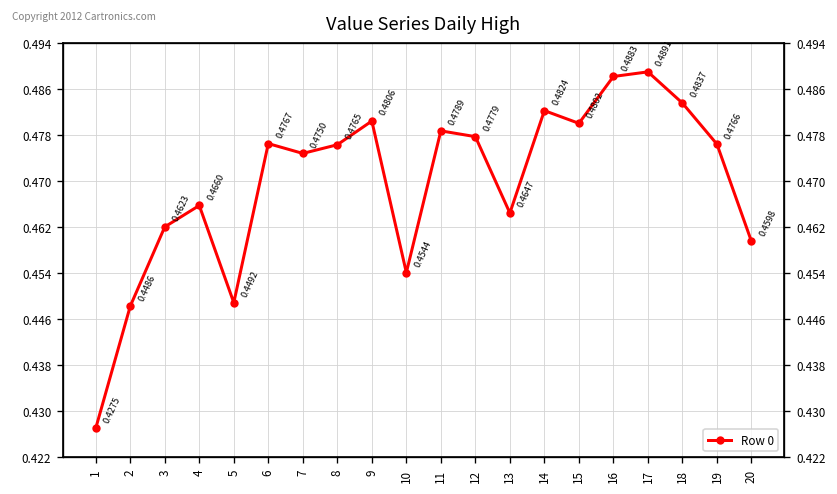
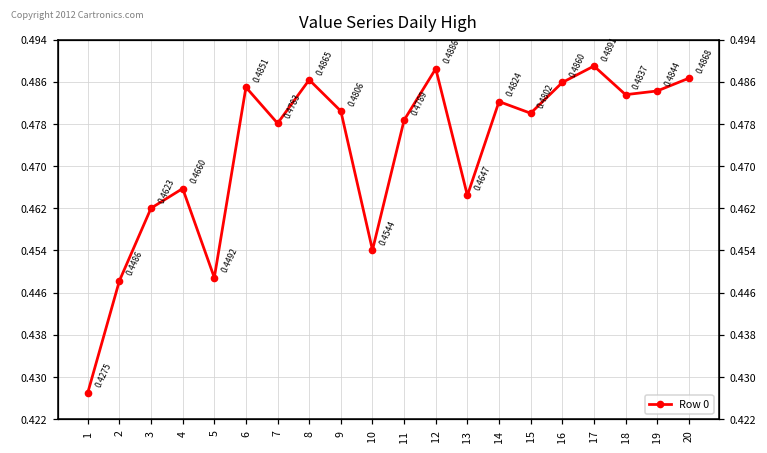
  {
    "1": 0.4275,
    "2": 0.4486,
    "3": 0.4623,
    "4": 0.4660,
    "5": 0.4492,
-   "6": 0.4767,
-   "7": 0.4750,
-   "8": 0.4765,
+   "6": 0.4851,
+   "7": 0.4783,
+   "8": 0.4865,
    "9": 0.4806,
    "10": 0.4544,
    "11": 0.4789,
-   "12": 0.4779,
+   "12": 0.4886,
    "13": 0.4647,
    "14": 0.4824,
    "15": 0.4802,
-   "16": 0.4883,
+   "16": 0.4860,
    "17": 0.4891,
    "18": 0.4837,
-   "19": 0.4766,
-   "20": 0.4598
+   "19": 0.4844,
+   "20": 0.4868
  }
